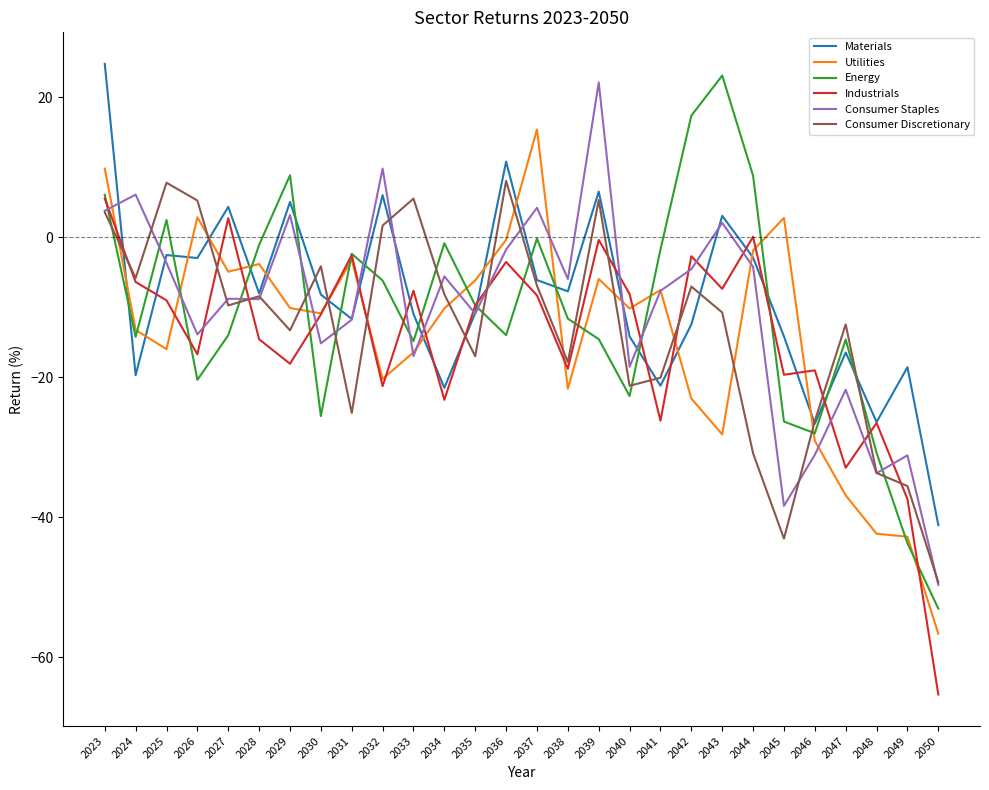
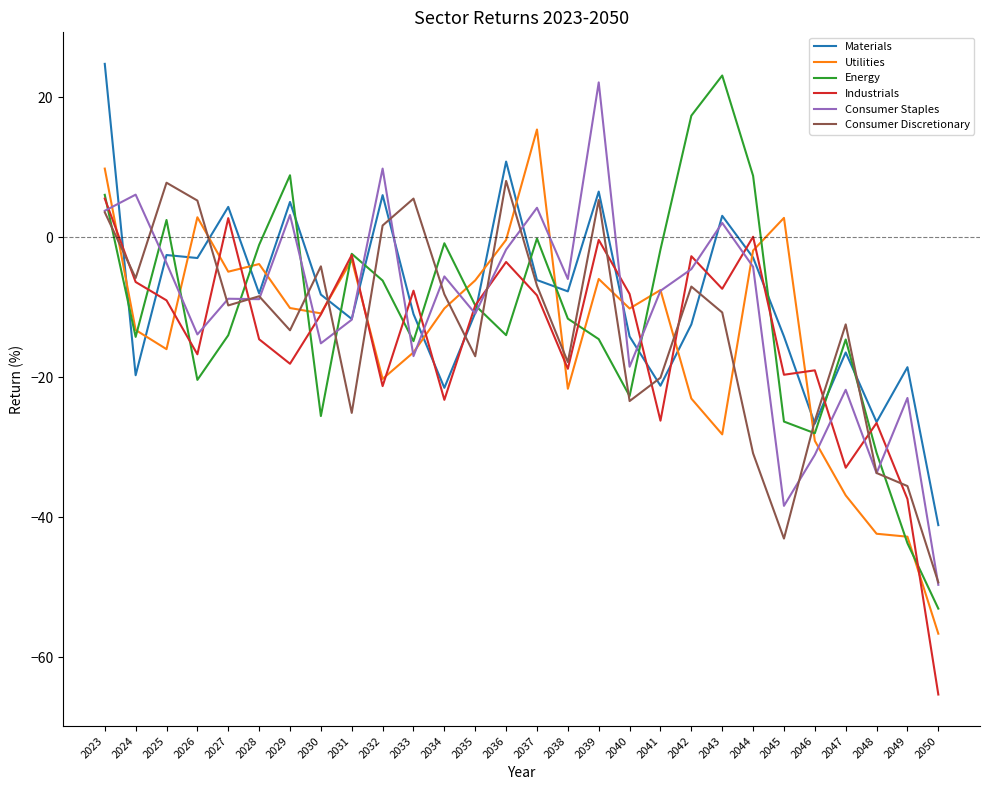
  {
    "Materials": {
      "2023": 25,
      "2024": -20,
      "2025": -3,
      "2026": -3,
      "2027": 4,
      "2028": -8,
      "2029": 5,
      "2030": -8,
      "2032": 6,
      "2033": -11,
      "2034": -22,
      "2036": 11,
      "2037": -6,
      "2038": -8,
      "2039": 7,
      "2040": -14,
      "2041": -21,
      "2042": -12,
      "2043": 3,
      "2044": -3,
      "2045": -14,
      "2046": -27,
      "2047": -16,
      "2049": -19,
      "2050": -41
    },
    "Utilities": {
      "2023": 10,
      "2024": -13,
      "2025": -16,
      "2026": 3,
      "2027": -5,
      "2028": -4,
      "2029": -10,
      "2031": -3,
      "2032": -20,
      "2033": -16,
      "2034": -10,
      "2035": -6,
      "2036": 0,
      "2037": 15,
      "2038": -22,
      "2039": -6,
      "2040": -10,
      "2042": -23,
      "2043": -28,
      "2044": -2,
      "2045": 3,
      "2046": -29,
      "2047": -37,
      "2048": -42,
      "2049": -43,
      "2050": -57
    },
    "Energy": {
      "2023": 6,
      "2024": -14,
      "2025": 2,
      "2026": -20,
      "2027": -14,
      "2028": -1,
      "2029": 9,
      "2030": -26,
      "2032": -6,
      "2033": -15,
      "2034": -1,
      "2036": -14,
      "2037": 0,
      "2038": -12,
      "2039": -15,
      "2040": -23,
      "2041": -2,
      "2042": 17,
      "2043": 23,
      "2044": 9,
      "2045": -26,
      "2046": -28,
      "2047": -15,
      "2048": -31,
      "2049": -44,
      "2050": -53
    },
    "Industrials": {
      "2023": 6,
      "2024": -6,
      "2025": -9,
      "2026": -17,
      "2027": 3,
      "2028": -15,
      "2029": -18,
      "2032": -21,
      "2033": -8,
      "2034": -23,
      "2036": -4,
      "2037": -8,
      "2038": -19,
      "2039": 0,
      "2040": -8,
      "2041": -26,
      "2042": -3,
      "2043": -7,
      "2044": 0,
      "2045": -20,
      "2046": -19,
      "2047": -33,
      "2049": -37,
      "2050": -65
    },
    "Consumer Staples": {
      "2024": 6,
      "2025": -4,
      "2026": -14,
      "2027": -9,
      "2028": -9,
      "2029": 3,
      "2030": -15,
      "2032": 10,
      "2033": -17,
      "2034": -6,
      "2036": -2,
      "2037": 4,
      "2038": -6,
      "2039": 22,
      "2040": -18,
      "2042": -5,
      "2043": 2,
      "2044": -4,
      "2045": -38,
      "2046": -31,
      "2047": -22,
-     "2049": -31
+     "2049": -23
    },
    "Consumer Discretionary": {
      "2024": -6,
      "2025": 8,
      "2026": 5,
      "2027": -10,
      "2028": -8,
      "2029": -13,
      "2030": -4,
      "2031": -25,
      "2032": 2,
      "2033": 6,
      "2034": -8,
      "2035": -17,
      "2036": 8,
      "2037": -7,
      "2038": -18,
      "2039": 5,
-     "2040": -21,
+     "2040": -23,
      "2041": -20,
      "2042": -7,
      "2043": -11,
      "2044": -31,
      "2045": -43,
      "2046": -26,
      "2047": -12,
      "2049": -36
    }
  }
